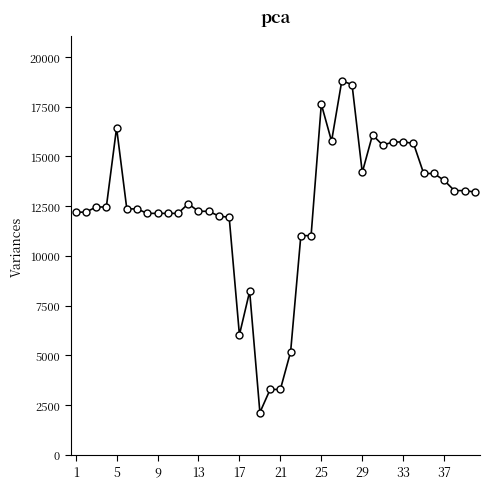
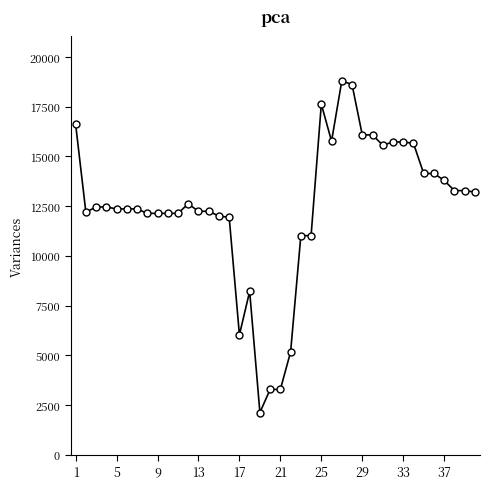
  {
-   "1": 12200,
-   "5": 16400,
+   "1": 16600,
+   "5": 12400,
    "9": 12100,
    "13": 12200,
    "17": 6000,
    "21": 3300,
    "25": 17600,
-   "29": 14200,
+   "29": 16100,
    "33": 15700,
    "37": 13800
  }
